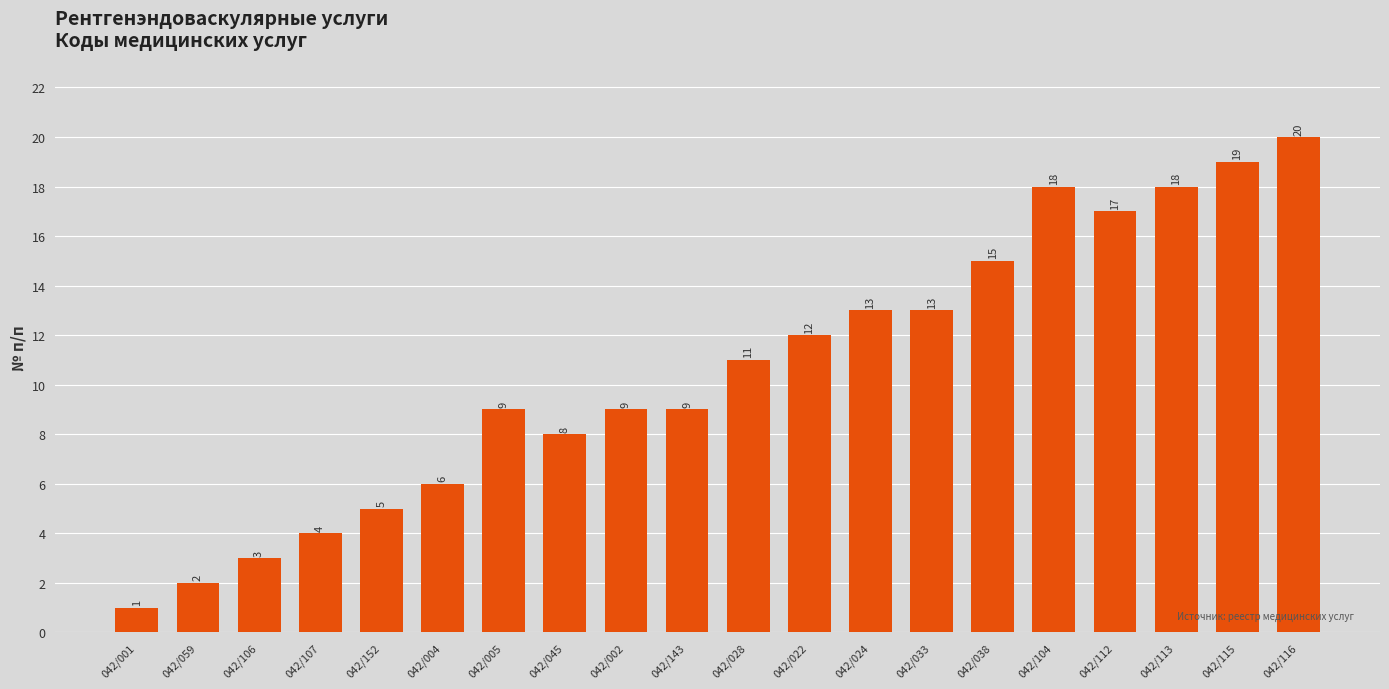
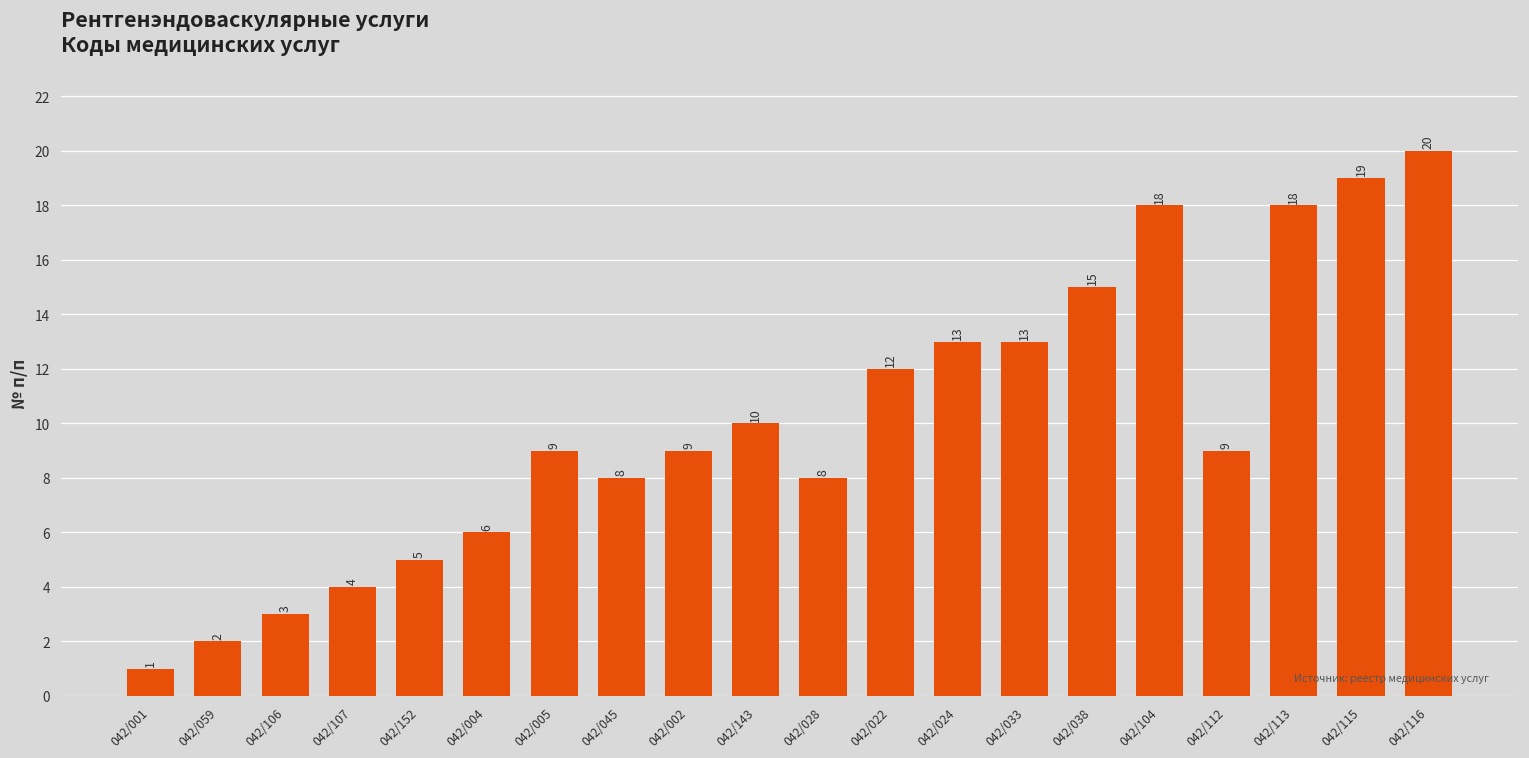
  {
    "042/001": 1,
    "042/059": 2,
    "042/106": 3,
    "042/107": 4,
    "042/152": 5,
    "042/004": 6,
    "042/005": 9,
    "042/045": 8,
    "042/002": 9,
-   "042/143": 9,
-   "042/028": 11,
+   "042/143": 10,
+   "042/028": 8,
    "042/022": 12,
    "042/024": 13,
    "042/033": 13,
    "042/038": 15,
    "042/104": 18,
-   "042/112": 17,
+   "042/112": 9,
    "042/113": 18,
    "042/115": 19,
    "042/116": 20
  }
